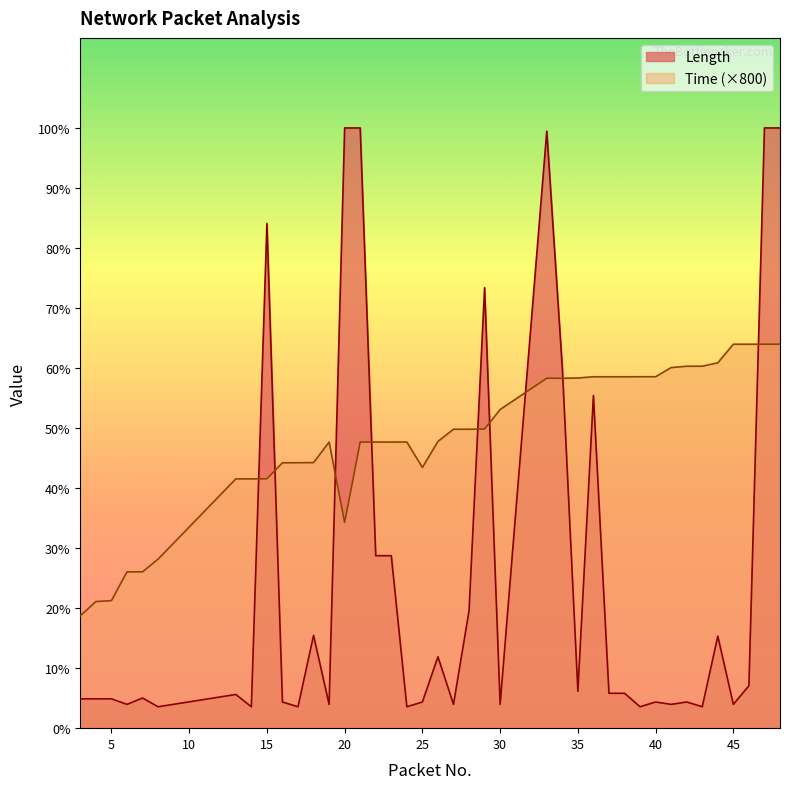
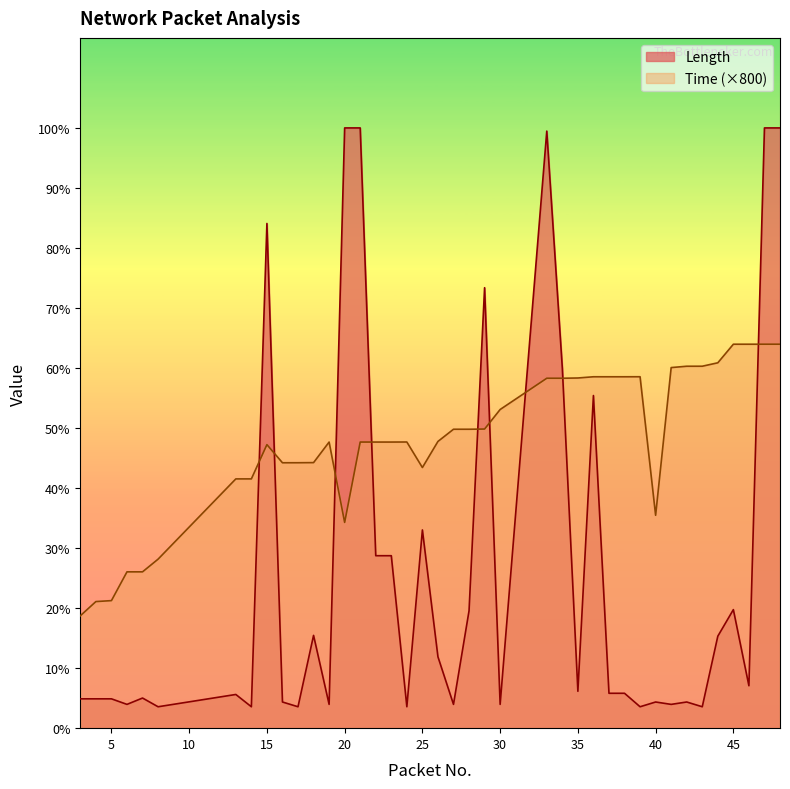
  {
    "Length": {
      "5": "5%",
      "15": "84%",
      "20": "100%",
-     "25": "4%",
+     "25": "33%",
      "30": "4%",
      "35": "6%",
      "40": "4%",
-     "45": "4%"
+     "45": "20%"
    },
    "Time (×800)": {
      "5": "21%",
-     "15": "42%",
+     "15": "47%",
      "20": "34%",
      "25": "43%",
      "30": "53%",
      "35": "58%",
-     "40": "59%",
+     "40": "35%",
      "45": "64%"
    }
  }
